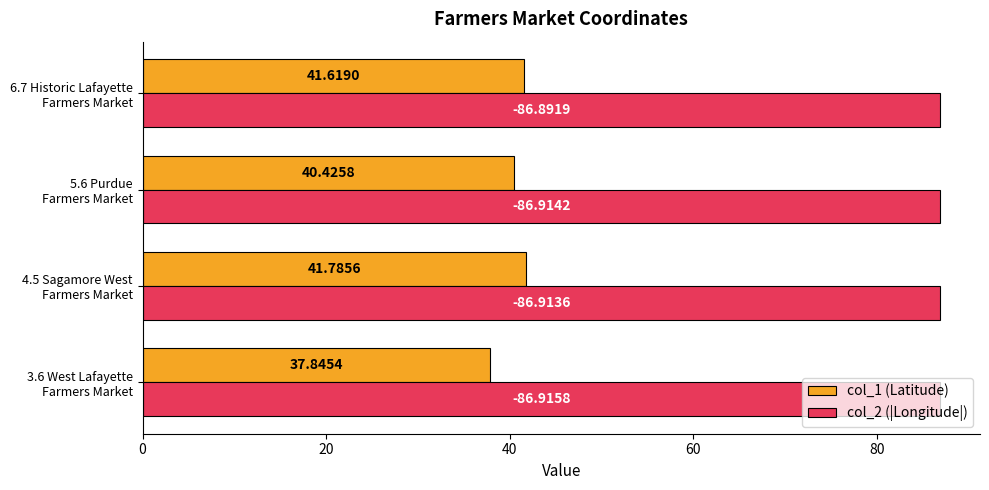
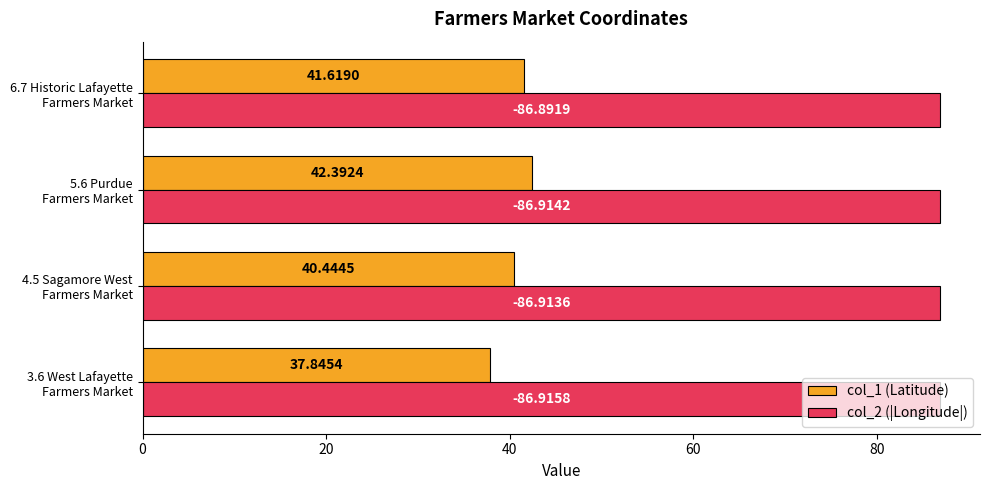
  {
    "col_1 (Latitude)": {
      "6.7 Historic Lafayette Farmers Market": 41.6190,
-     "5.6 Purdue Farmers Market": 40.4258,
-     "4.5 Sagamore West Farmers Market": 41.7856,
+     "5.6 Purdue Farmers Market": 42.3924,
+     "4.5 Sagamore West Farmers Market": 40.4445,
      "3.6 West Lafayette Farmers Market": 37.8454
    }
  }
